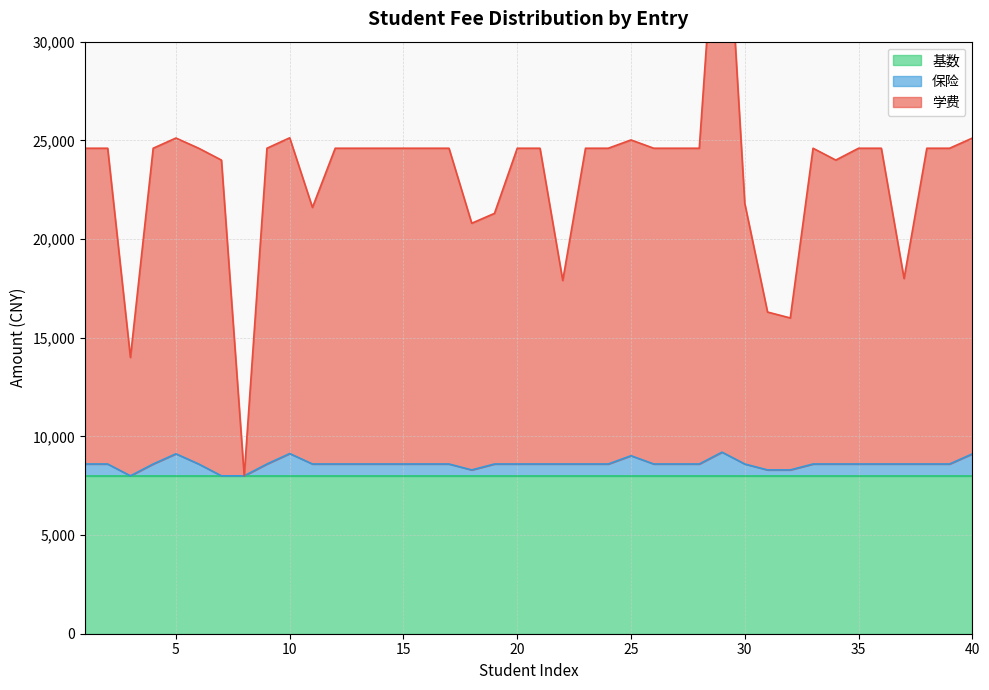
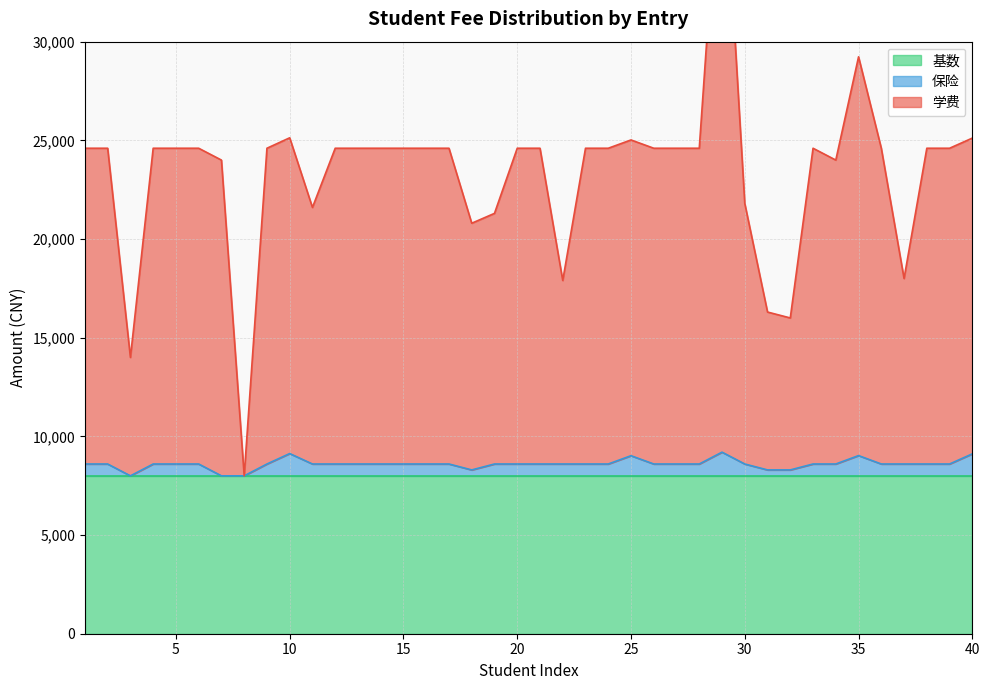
  {
    "基数": {
      "5": "8,000",
      "10": "8,000",
      "15": "8,000",
      "20": "8,000",
      "25": "8,000",
      "30": "8,000",
      "35": "8,000",
      "40": "8,000"
    },
    "保险": {
-     "5": "9,100",
-     "35": "8,600"
+     "5": "8,600",
+     "35": "9,000"
    },
    "学费": {
      "5": "16,000",
-     "35": "16,000"
+     "35": "20,200"
    }
  }
